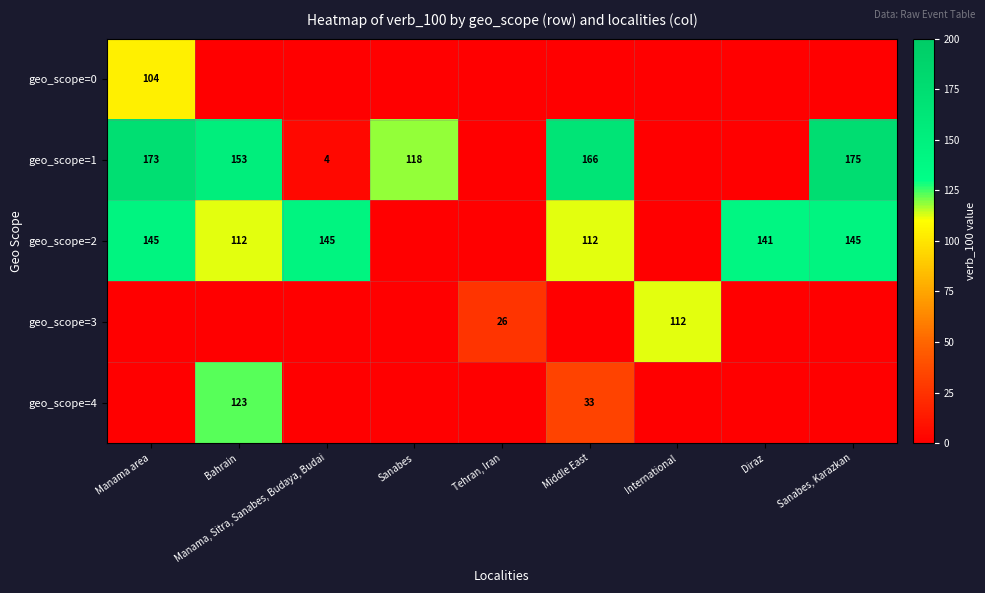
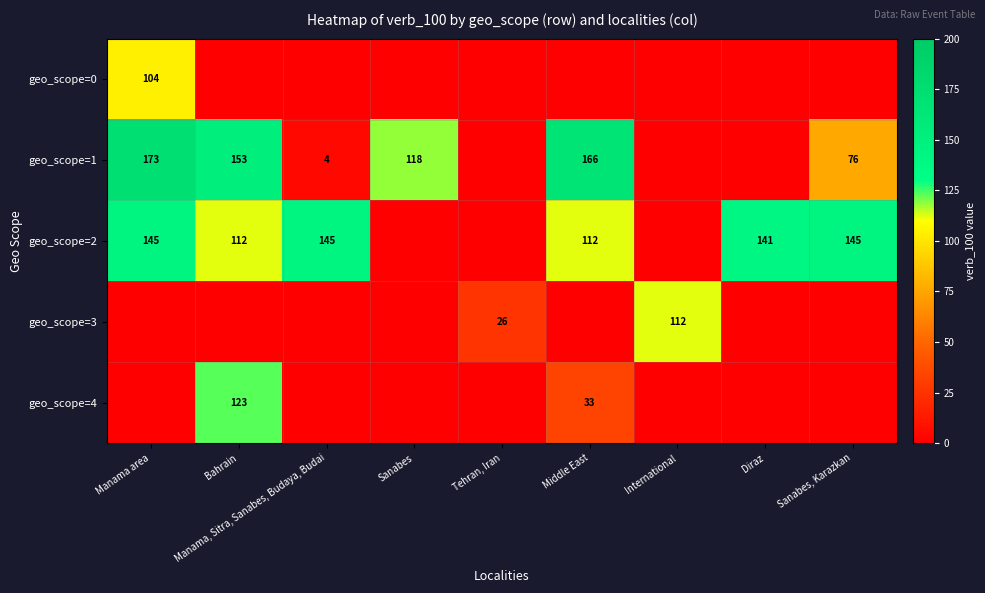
  {
    "geo_scope=0": {
      "Manama area": 104
    },
    "geo_scope=1": {
      "Manama area": 173,
      "Bahrain": 153,
      "Manama, Sitra, Sanabes, Budaya, Budai": 4,
      "Sanabes": 118,
      "Middle East": 166,
-     "Sanabes, Karazkan": 175
+     "Sanabes, Karazkan": 76
    },
    "geo_scope=2": {
      "Manama area": 145,
      "Bahrain": 112,
      "Manama, Sitra, Sanabes, Budaya, Budai": 145,
      "Middle East": 112,
      "Diraz": 141,
      "Sanabes, Karazkan": 145
    },
    "geo_scope=3": {
      "Tehran, Iran": 26,
      "International": 112
    },
    "geo_scope=4": {
      "Bahrain": 123,
      "Middle East": 33
    }
  }
